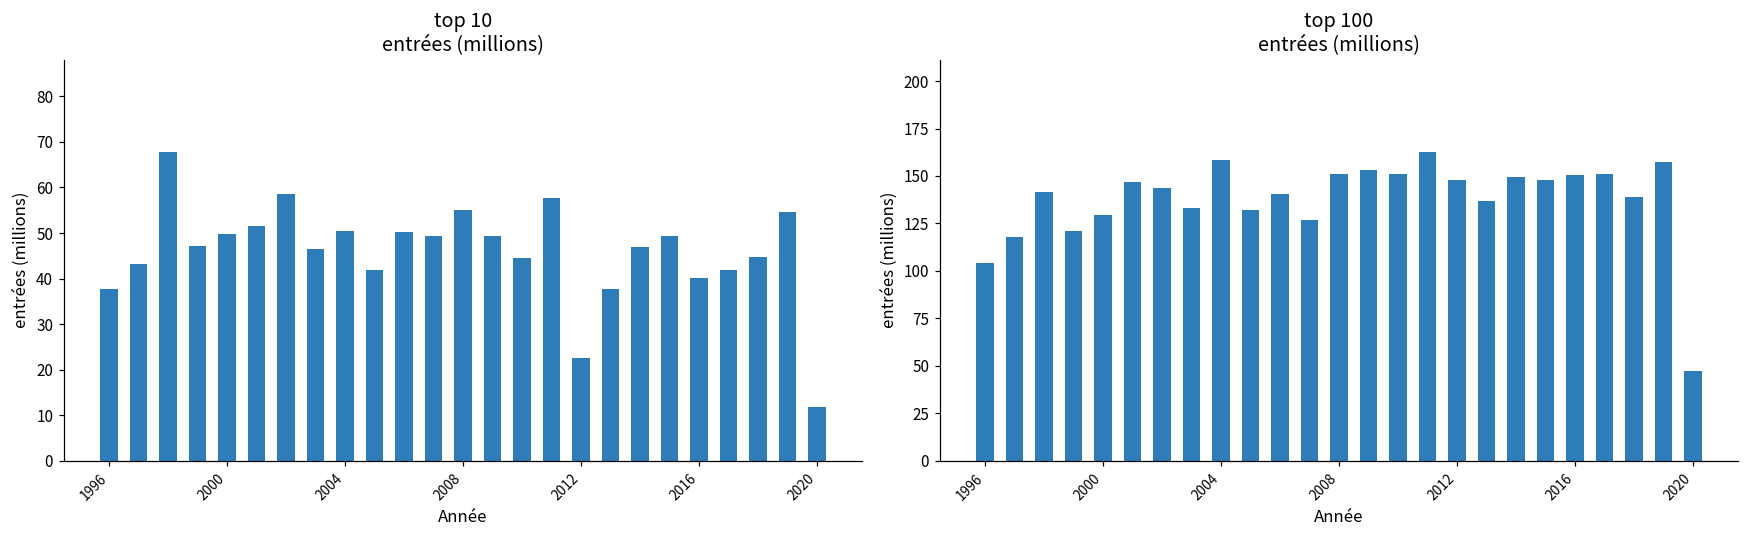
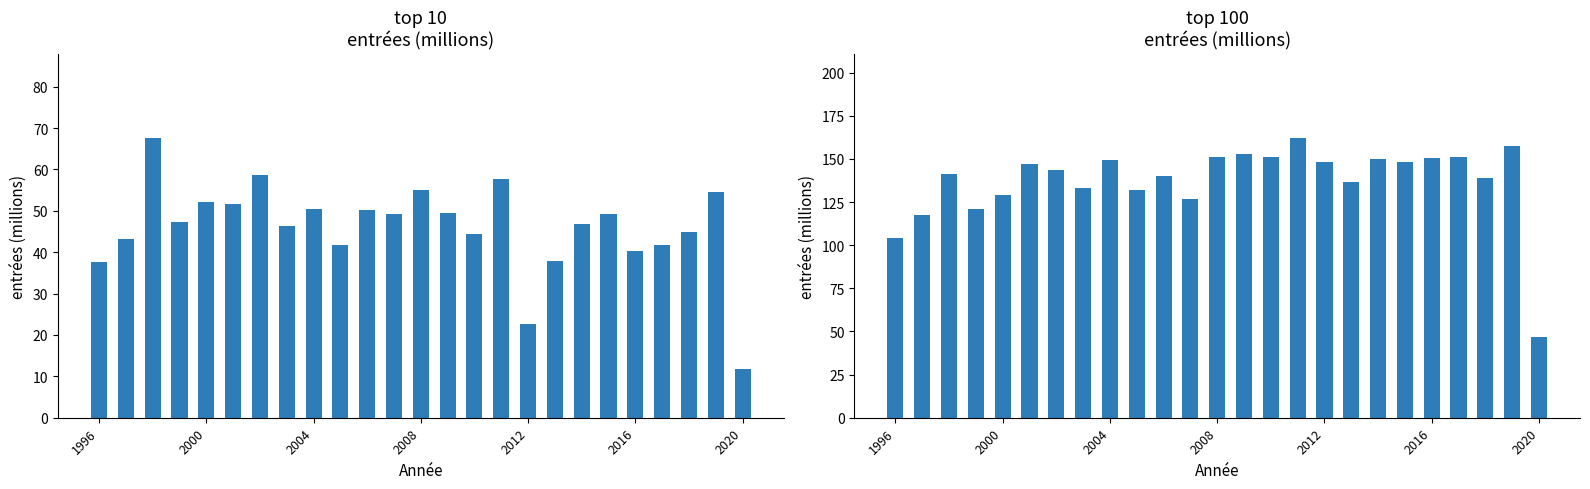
  {
    "top 10 entrées (millions)": {
      "1996": 38,
-     "2000": 50,
+     "2000": 52,
      "2004": 51,
      "2008": 55,
      "2012": 23,
      "2016": 40,
      "2020": 12
    },
    "top 100 entrées (millions)": {
      "1996": 104,
      "2000": 129,
-     "2004": 158,
+     "2004": 150,
      "2008": 151,
      "2012": 148,
      "2016": 151,
      "2020": 47
    }
  }
